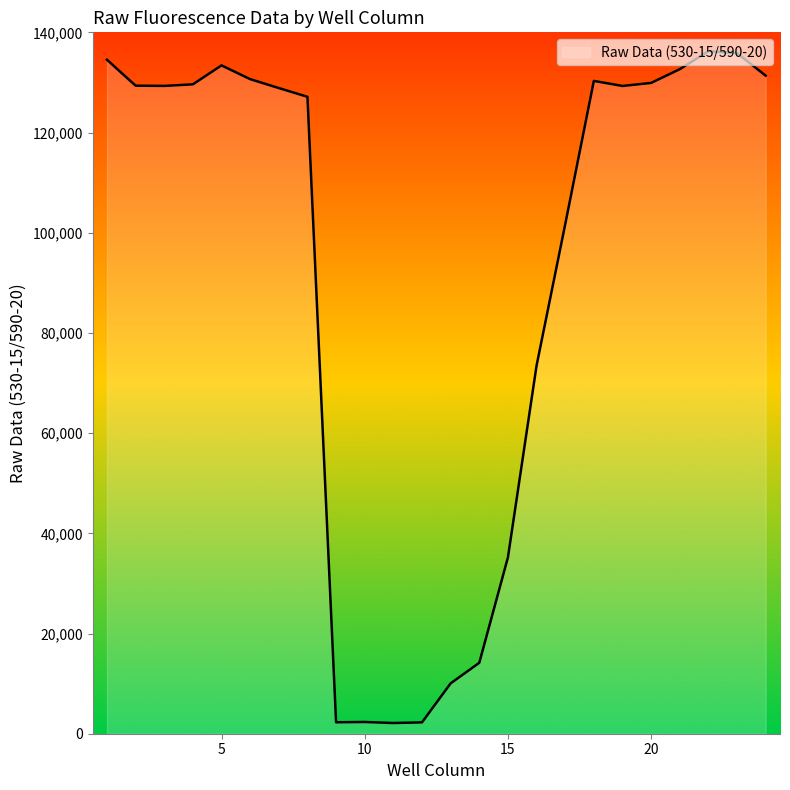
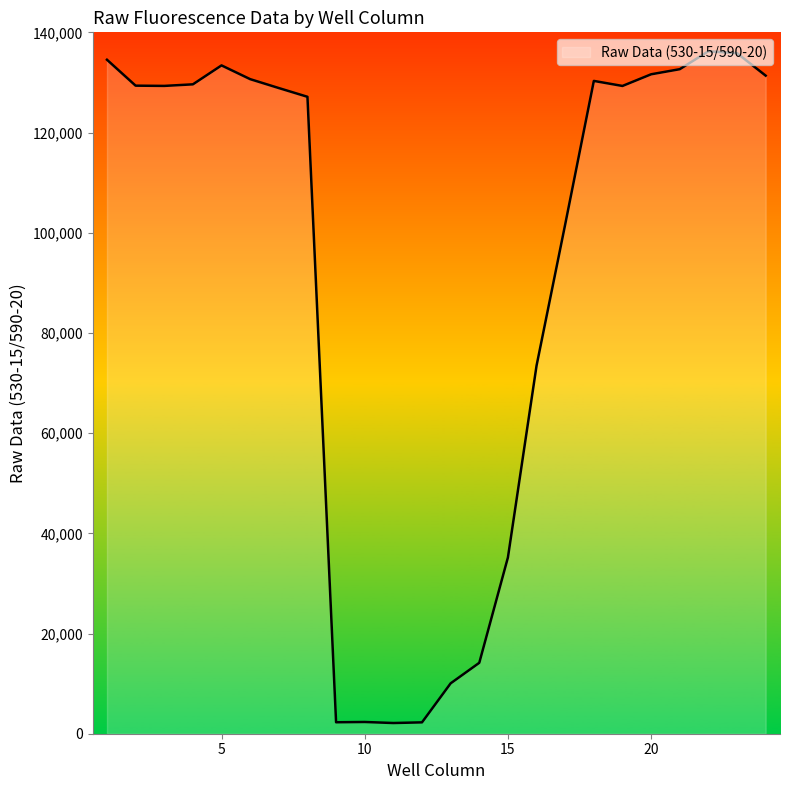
  {
    "5": "133,000",
    "10": "2,000",
    "15": "35,000",
-   "20": "130,000"
+   "20": "132,000"
  }
